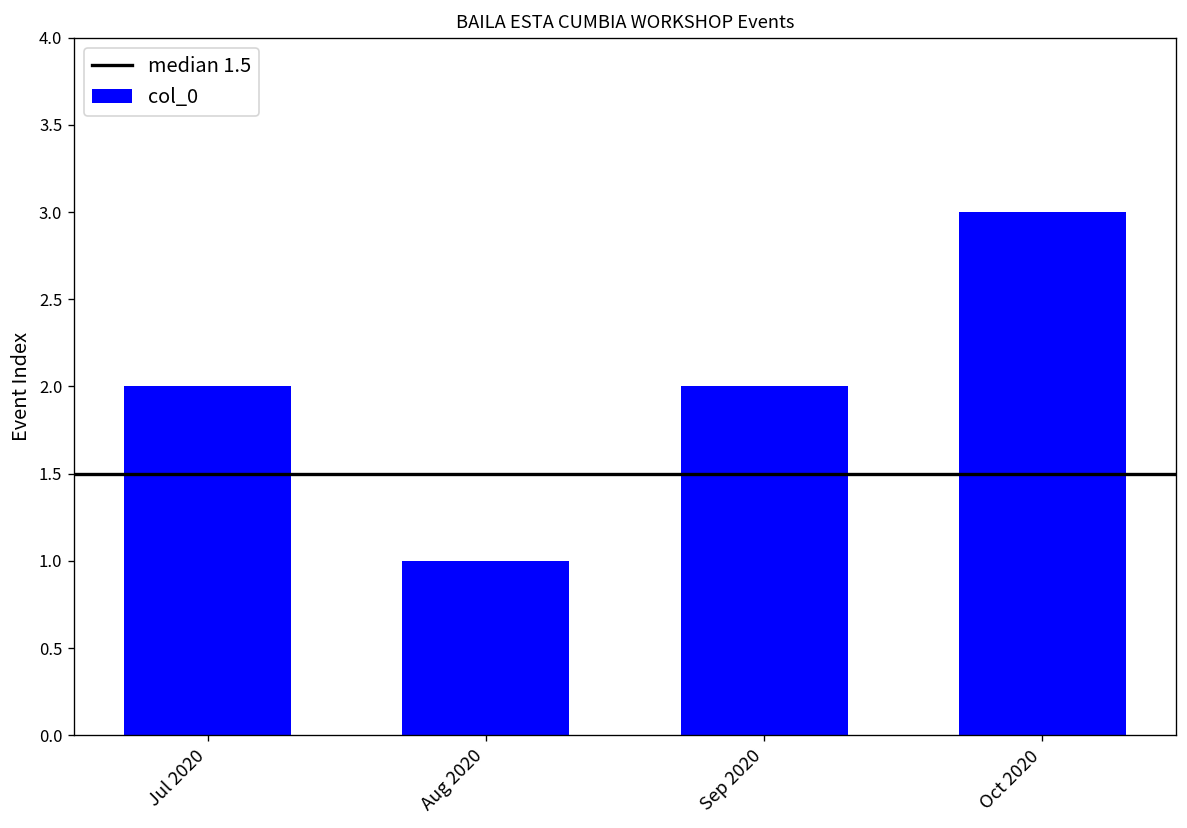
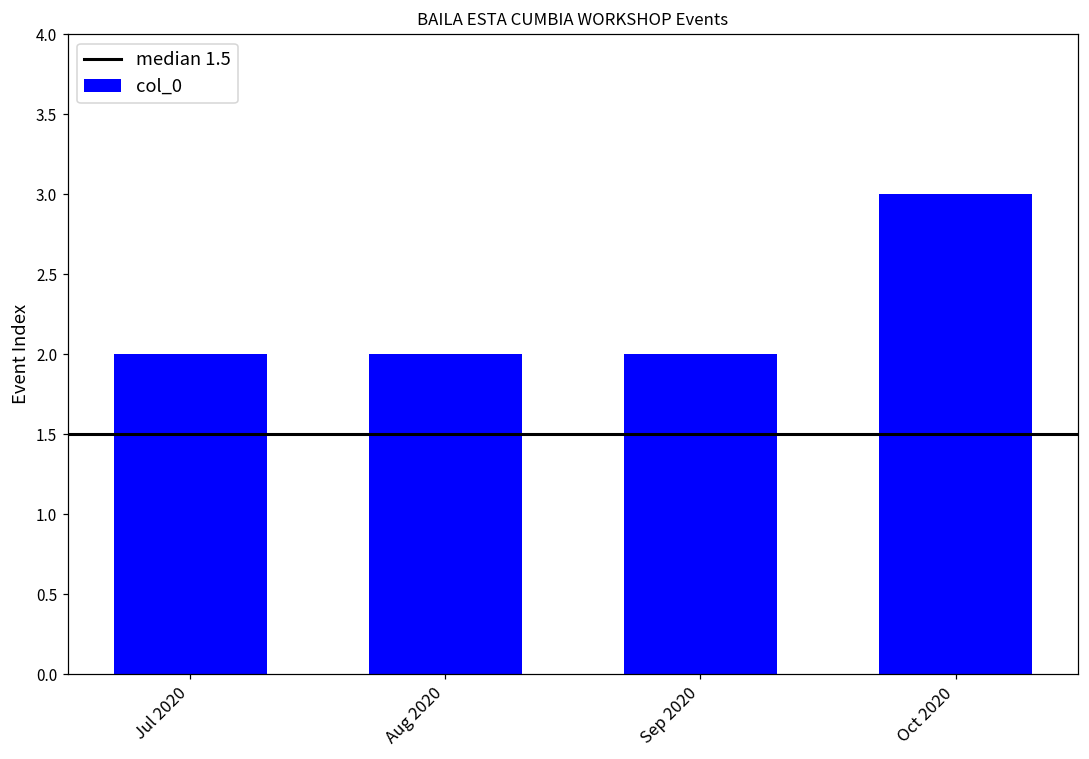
  {
    "Jul 2020": 2,
-   "Aug 2020": 1,
+   "Aug 2020": 2,
    "Sep 2020": 2,
    "Oct 2020": 3
  }
